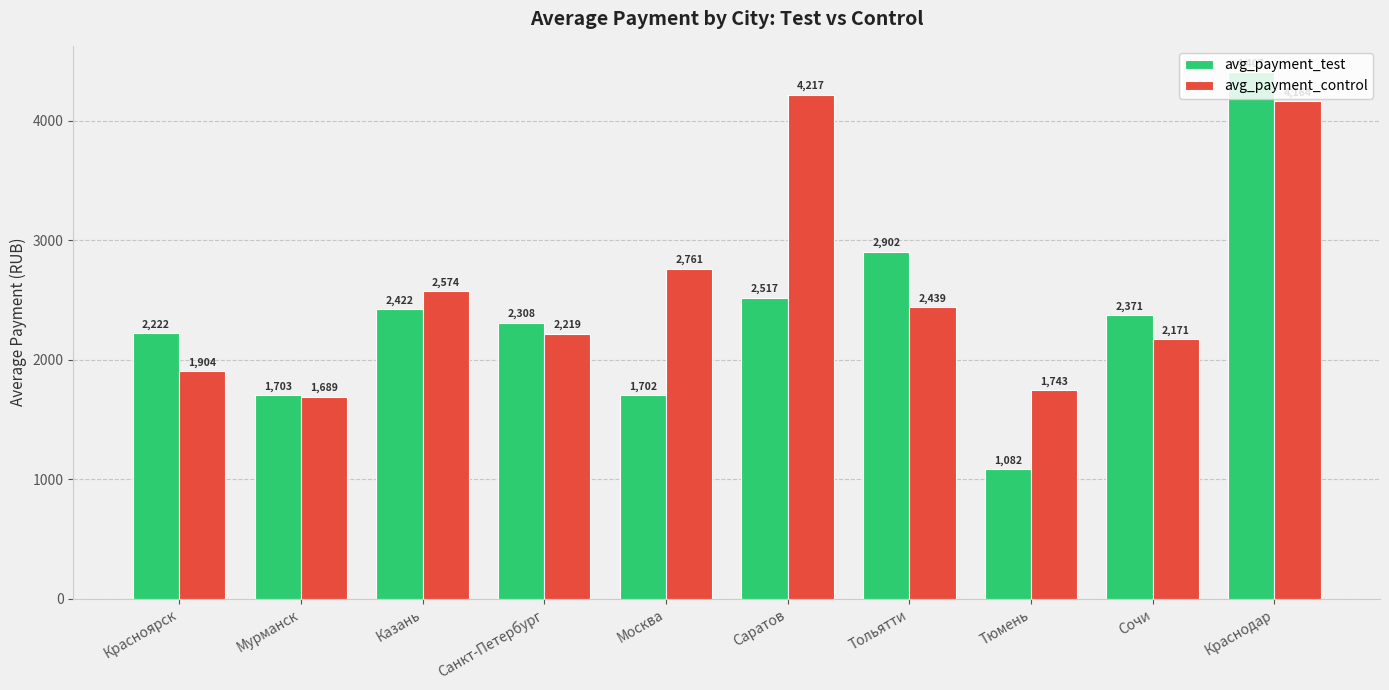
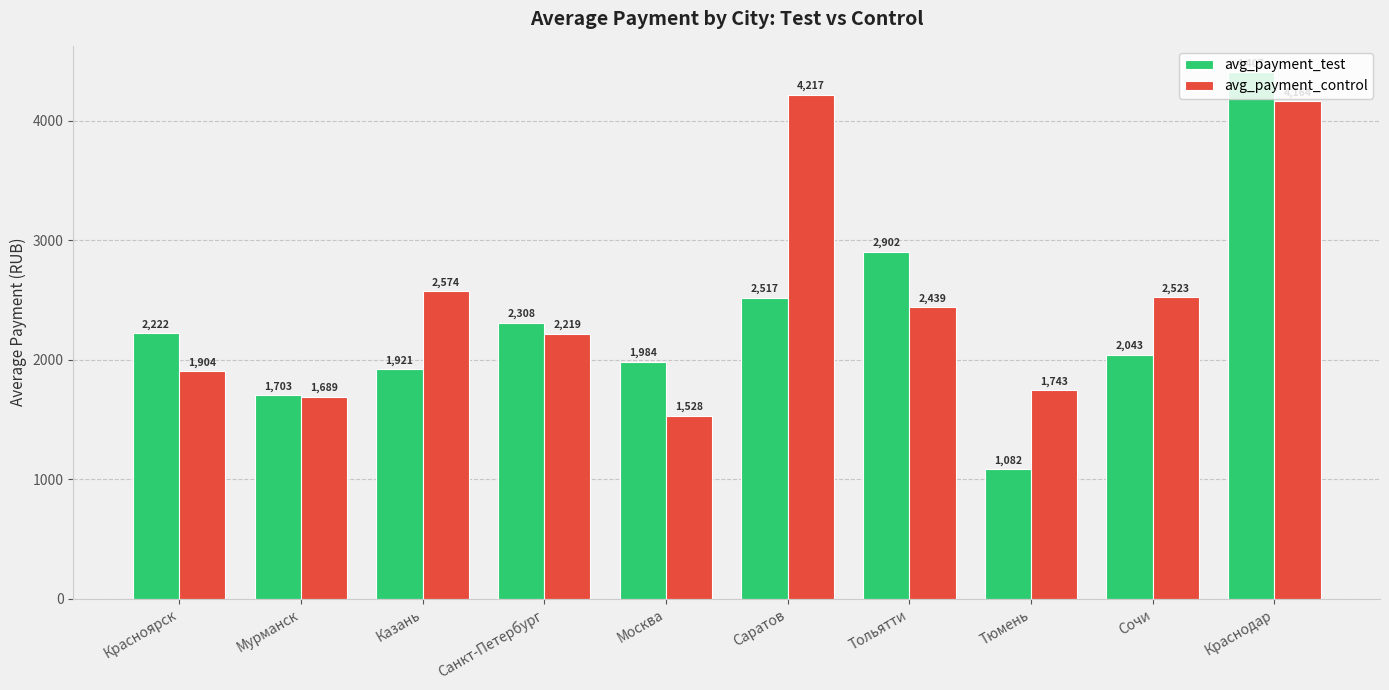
  {
    "avg_payment_test": {
      "Красноярск": "2,222",
      "Мурманск": "1,703",
-     "Казань": "2,422",
+     "Казань": "1,921",
      "Санкт-Петербург": "2,308",
-     "Москва": "1,702",
+     "Москва": "1,984",
      "Саратов": "2,517",
      "Тольятти": "2,902",
      "Тюмень": "1,082",
-     "Сочи": "2,371"
+     "Сочи": "2,043"
    },
    "avg_payment_control": {
      "Красноярск": "1,904",
      "Мурманск": "1,689",
      "Казань": "2,574",
      "Санкт-Петербург": "2,219",
-     "Москва": "2,761",
+     "Москва": "1,528",
      "Саратов": "4,217",
      "Тольятти": "2,439",
      "Тюмень": "1,743",
-     "Сочи": "2,171"
+     "Сочи": "2,523"
    }
  }
